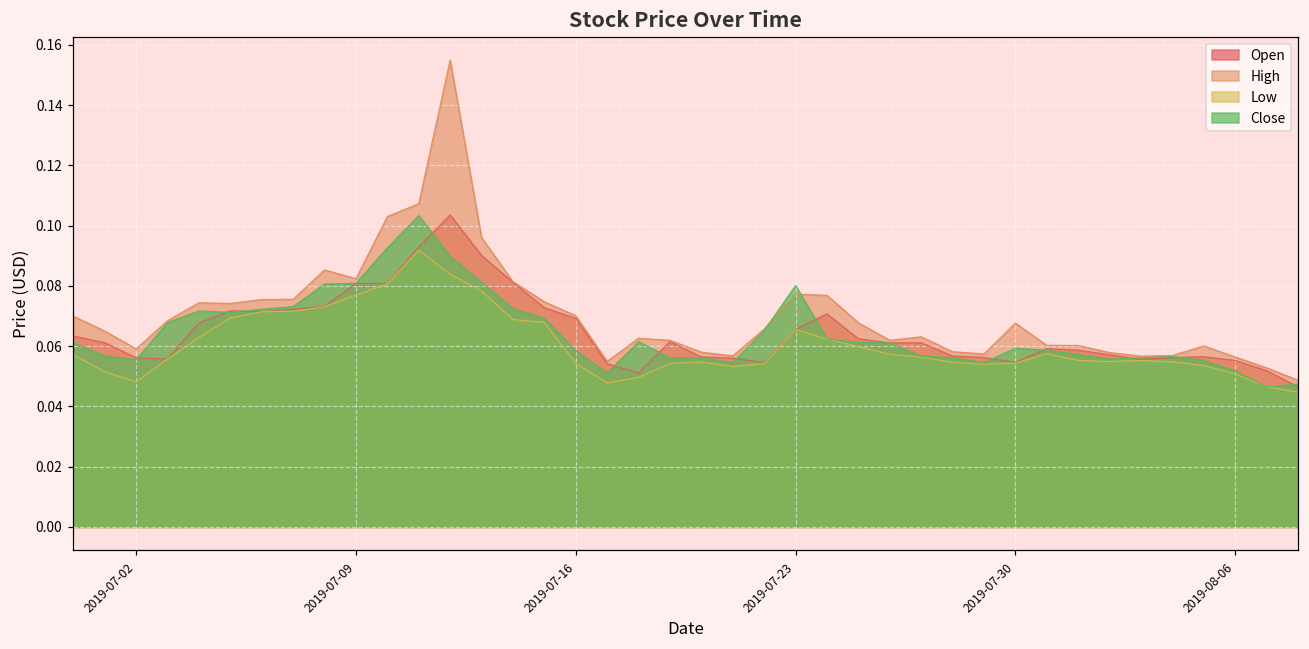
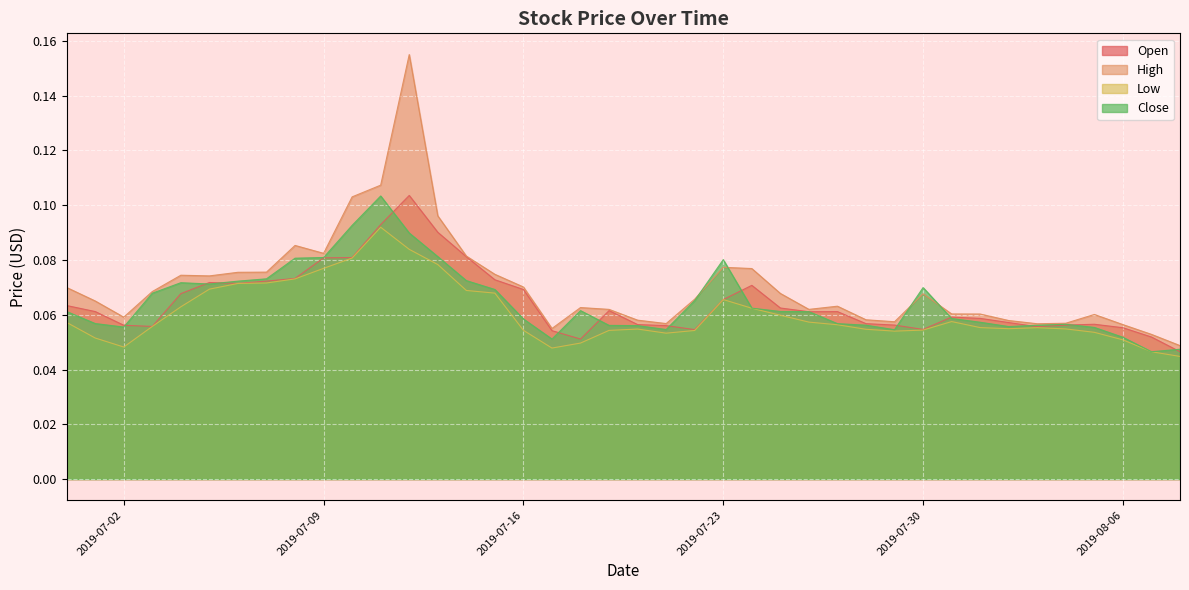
  {
    "Close": {
      "2019-07-16": 0.058,
      "2019-07-23": 0.080,
-     "2019-07-30": 0.059
+     "2019-07-30": 0.070
    }
  }
